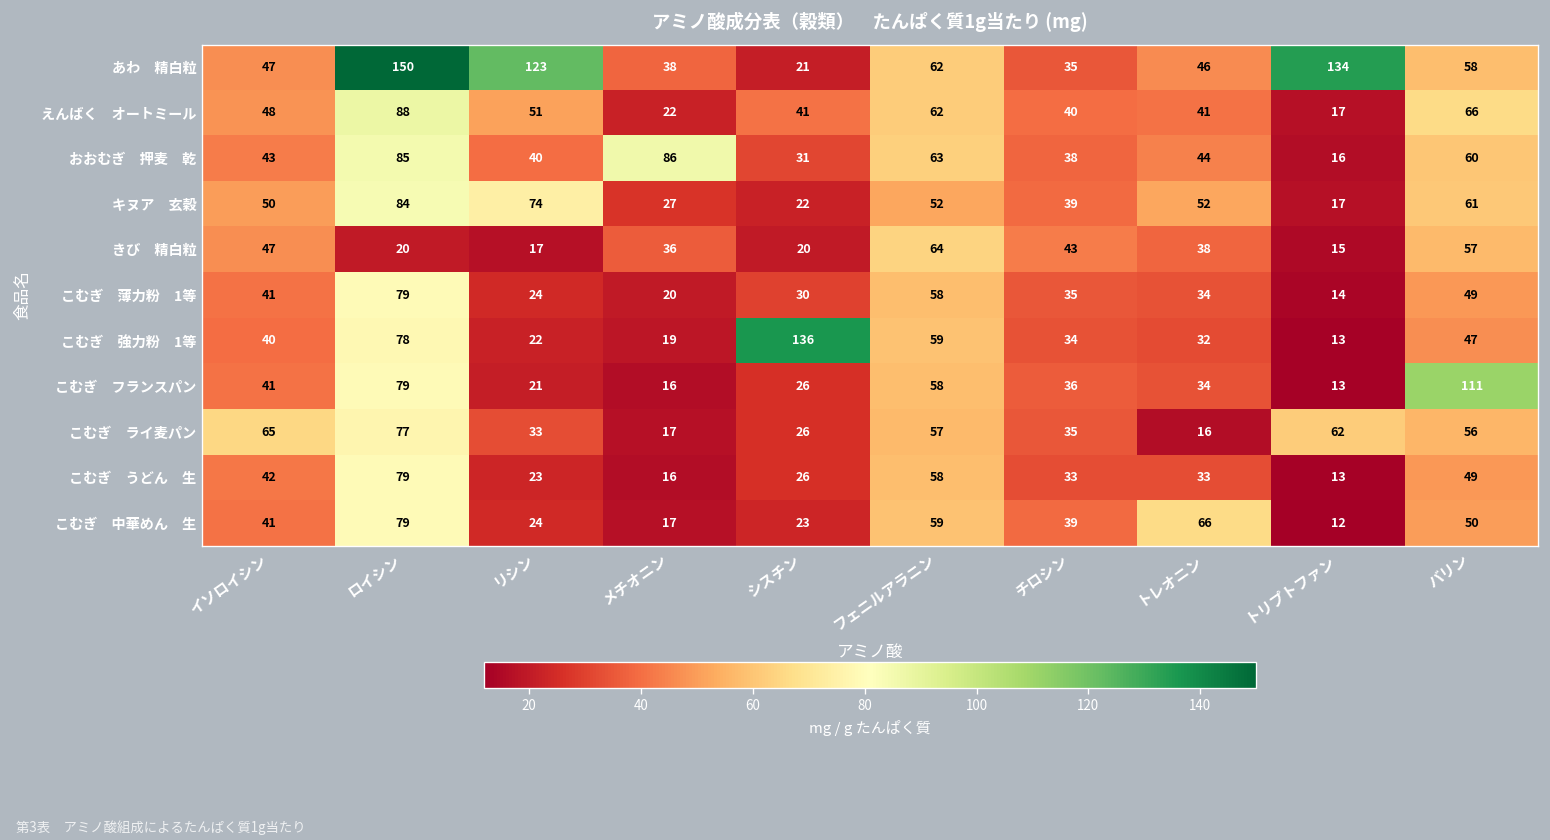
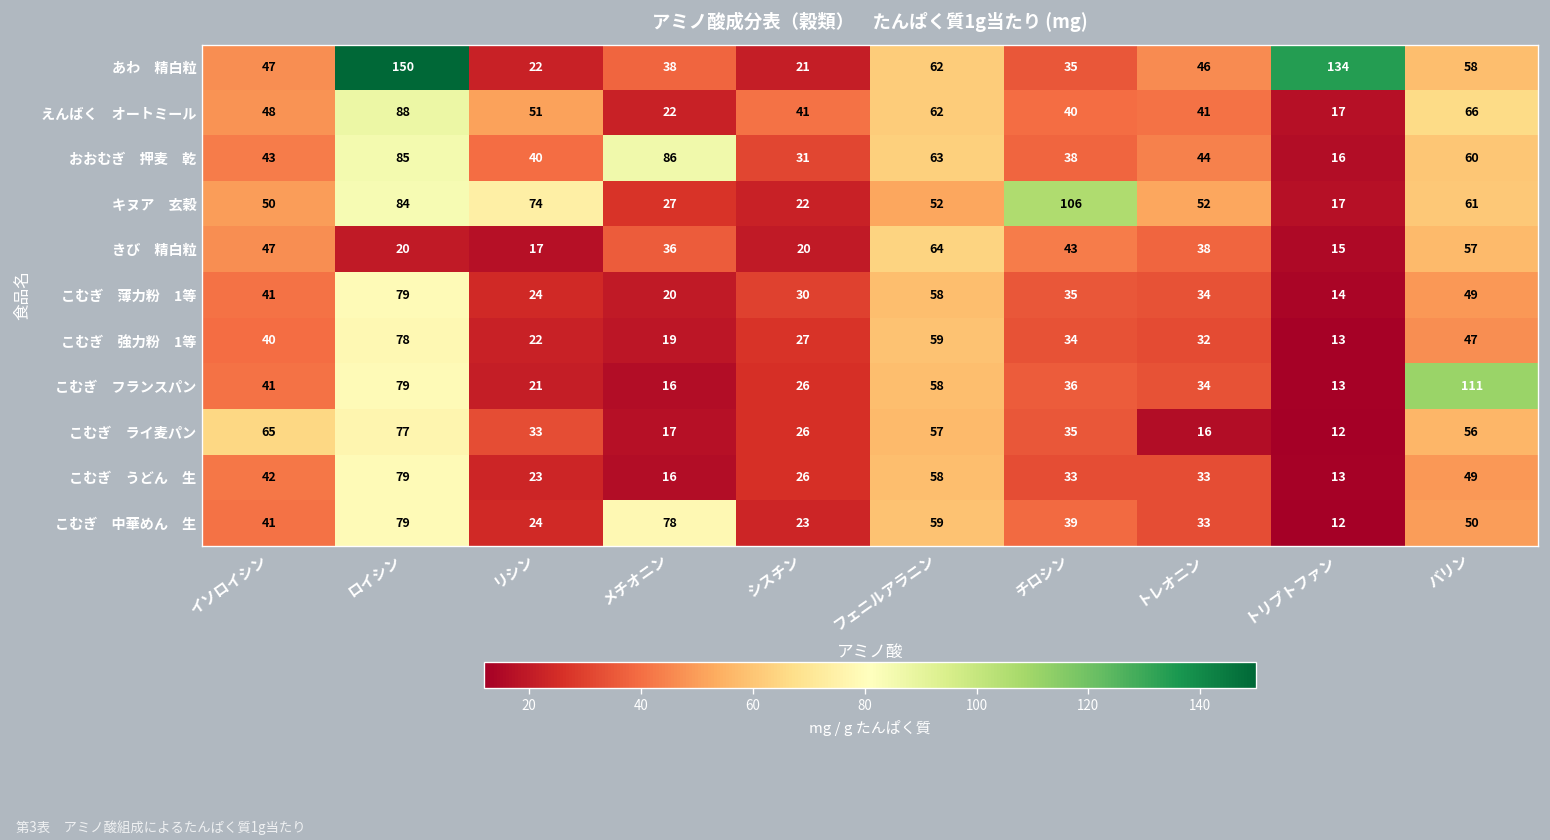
  {
    "あわ 精白粒": {
      "イソロイシン": 47,
      "ロイシン": 150,
-     "リシン": 123,
+     "リシン": 22,
      "メチオニン": 38,
      "シスチン": 21,
      "フェニルアラニン": 62,
      "チロシン": 35,
      "トレオニン": 46,
      "トリプトファン": 134,
      "バリン": 58
    },
    "えんばく オートミール": {
      "イソロイシン": 48,
      "ロイシン": 88,
      "リシン": 51,
      "メチオニン": 22,
      "シスチン": 41,
      "フェニルアラニン": 62,
      "チロシン": 40,
      "トレオニン": 41,
      "トリプトファン": 17,
      "バリン": 66
    },
    "おおむぎ 押麦 乾": {
      "イソロイシン": 43,
      "ロイシン": 85,
      "リシン": 40,
      "メチオニン": 86,
      "シスチン": 31,
      "フェニルアラニン": 63,
      "チロシン": 38,
      "トレオニン": 44,
      "トリプトファン": 16,
      "バリン": 60
    },
    "キヌア 玄穀": {
      "イソロイシン": 50,
      "ロイシン": 84,
      "リシン": 74,
      "メチオニン": 27,
      "シスチン": 22,
      "フェニルアラニン": 52,
-     "チロシン": 39,
+     "チロシン": 106,
      "トレオニン": 52,
      "トリプトファン": 17,
      "バリン": 61
    },
    "きび 精白粒": {
      "イソロイシン": 47,
      "ロイシン": 20,
      "リシン": 17,
      "メチオニン": 36,
      "シスチン": 20,
      "フェニルアラニン": 64,
      "チロシン": 43,
      "トレオニン": 38,
      "トリプトファン": 15,
      "バリン": 57
    },
    "こむぎ 薄力粉 1等": {
      "イソロイシン": 41,
      "ロイシン": 79,
      "リシン": 24,
      "メチオニン": 20,
      "シスチン": 30,
      "フェニルアラニン": 58,
      "チロシン": 35,
      "トレオニン": 34,
      "トリプトファン": 14,
      "バリン": 49
    },
    "こむぎ 強力粉 1等": {
      "イソロイシン": 40,
      "ロイシン": 78,
      "リシン": 22,
      "メチオニン": 19,
-     "シスチン": 136,
+     "シスチン": 27,
      "フェニルアラニン": 59,
      "チロシン": 34,
      "トレオニン": 32,
      "トリプトファン": 13,
      "バリン": 47
    },
    "こむぎ フランスパン": {
      "イソロイシン": 41,
      "ロイシン": 79,
      "リシン": 21,
      "メチオニン": 16,
      "シスチン": 26,
      "フェニルアラニン": 58,
      "チロシン": 36,
      "トレオニン": 34,
      "トリプトファン": 13,
      "バリン": 111
    },
    "こむぎ ライ麦パン": {
      "イソロイシン": 65,
      "ロイシン": 77,
      "リシン": 33,
      "メチオニン": 17,
      "シスチン": 26,
      "フェニルアラニン": 57,
      "チロシン": 35,
      "トレオニン": 16,
-     "トリプトファン": 62,
+     "トリプトファン": 12,
      "バリン": 56
    },
    "こむぎ うどん 生": {
      "イソロイシン": 42,
      "ロイシン": 79,
      "リシン": 23,
      "メチオニン": 16,
      "シスチン": 26,
      "フェニルアラニン": 58,
      "チロシン": 33,
      "トレオニン": 33,
      "トリプトファン": 13,
      "バリン": 49
    },
    "こむぎ 中華めん 生": {
      "イソロイシン": 41,
      "ロイシン": 79,
      "リシン": 24,
-     "メチオニン": 17,
+     "メチオニン": 78,
      "シスチン": 23,
      "フェニルアラニン": 59,
      "チロシン": 39,
-     "トレオニン": 66,
+     "トレオニン": 33,
      "トリプトファン": 12,
      "バリン": 50
    }
  }
